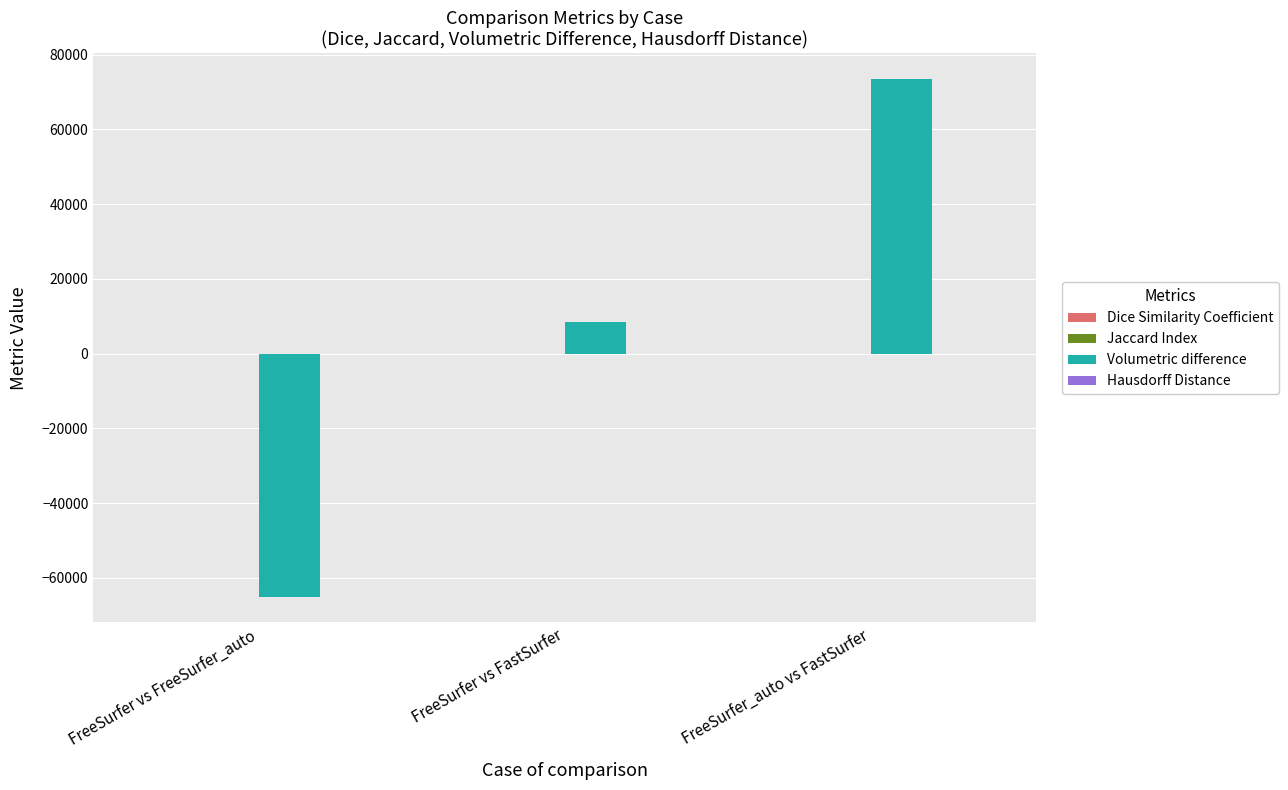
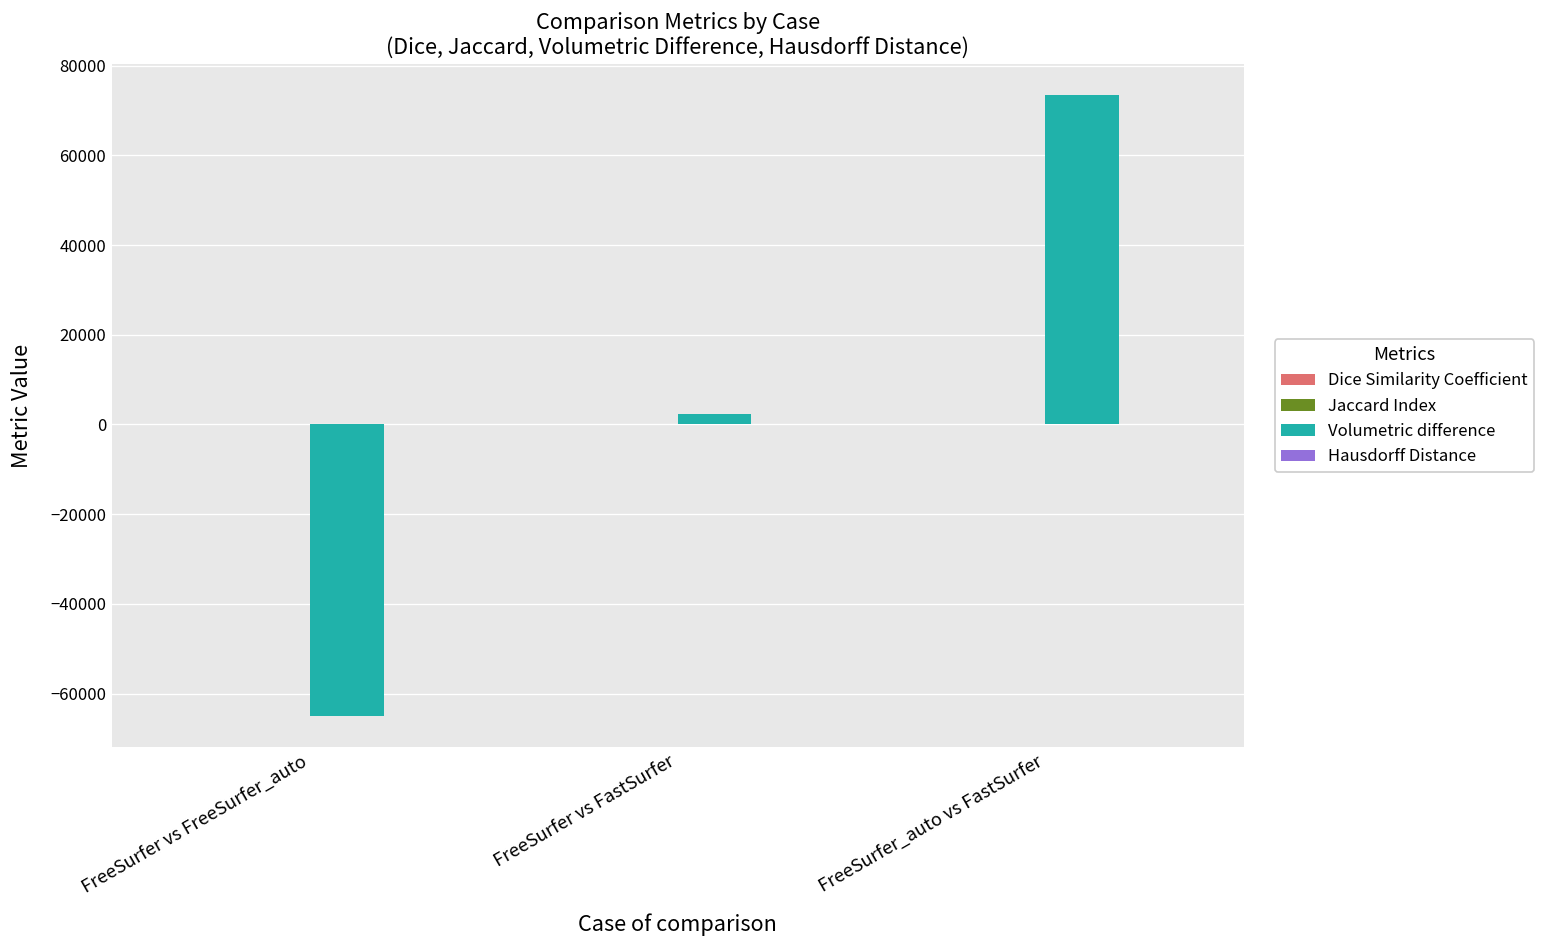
  {
    "Volumetric difference": {
      "FreeSurfer vs FreeSurfer_auto": -65000,
-     "FreeSurfer vs FastSurfer": 8000,
+     "FreeSurfer vs FastSurfer": 2000,
      "FreeSurfer_auto vs FastSurfer": 73000
    }
  }
